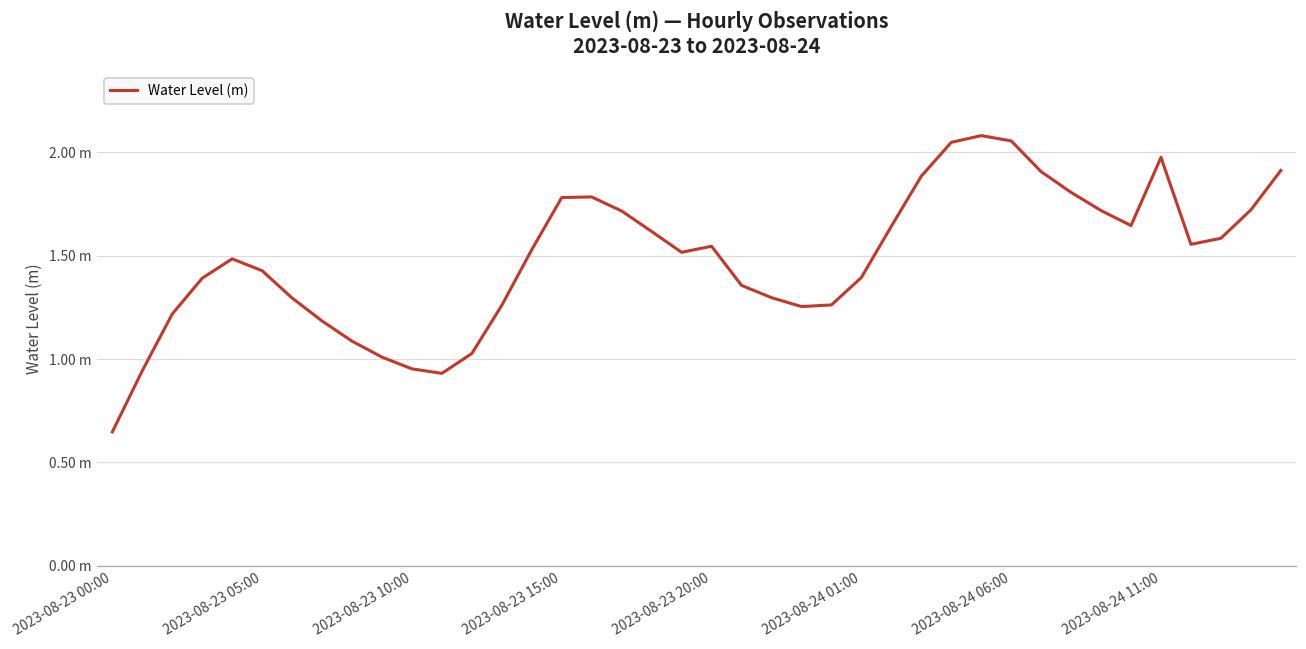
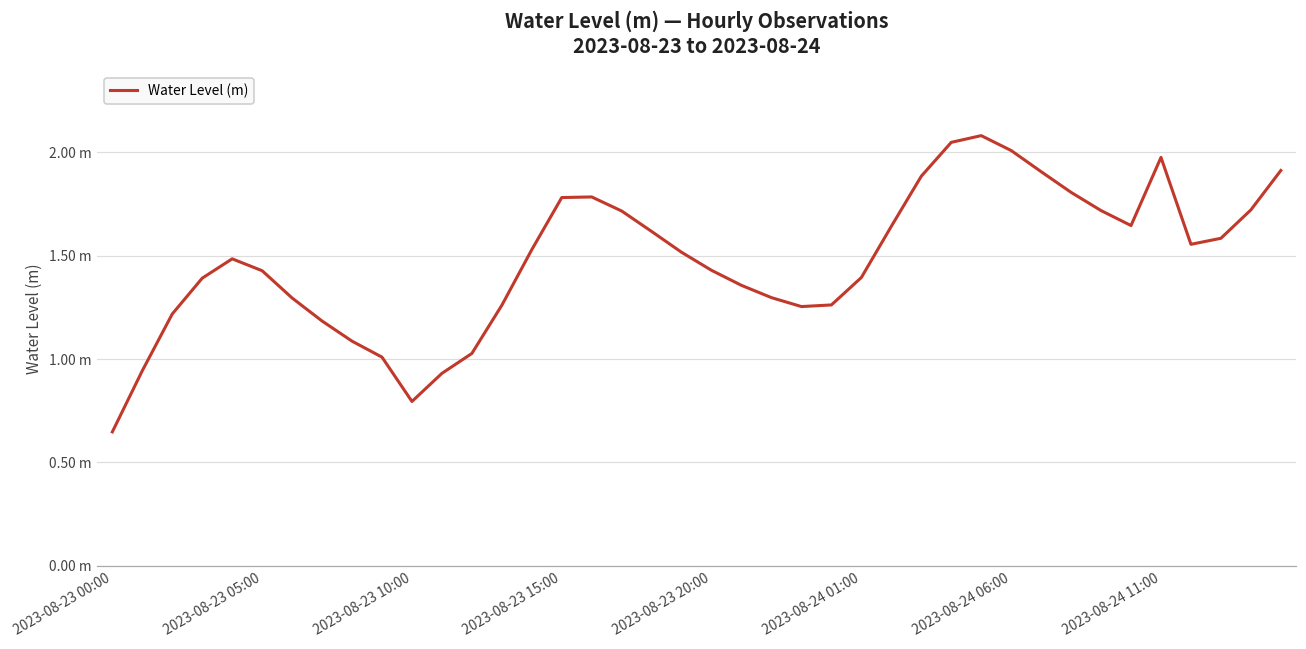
  {
    "2023-08-23 00:00": "0.65 m",
    "2023-08-23 05:00": "1.43 m",
-   "2023-08-23 10:00": "0.95 m",
+   "2023-08-23 10:00": "0.79 m",
    "2023-08-23 15:00": "1.78 m",
-   "2023-08-23 20:00": "1.55 m",
+   "2023-08-23 20:00": "1.43 m",
    "2023-08-24 01:00": "1.39 m",
-   "2023-08-24 06:00": "2.05 m",
+   "2023-08-24 06:00": "2.01 m",
    "2023-08-24 11:00": "1.97 m"
  }
